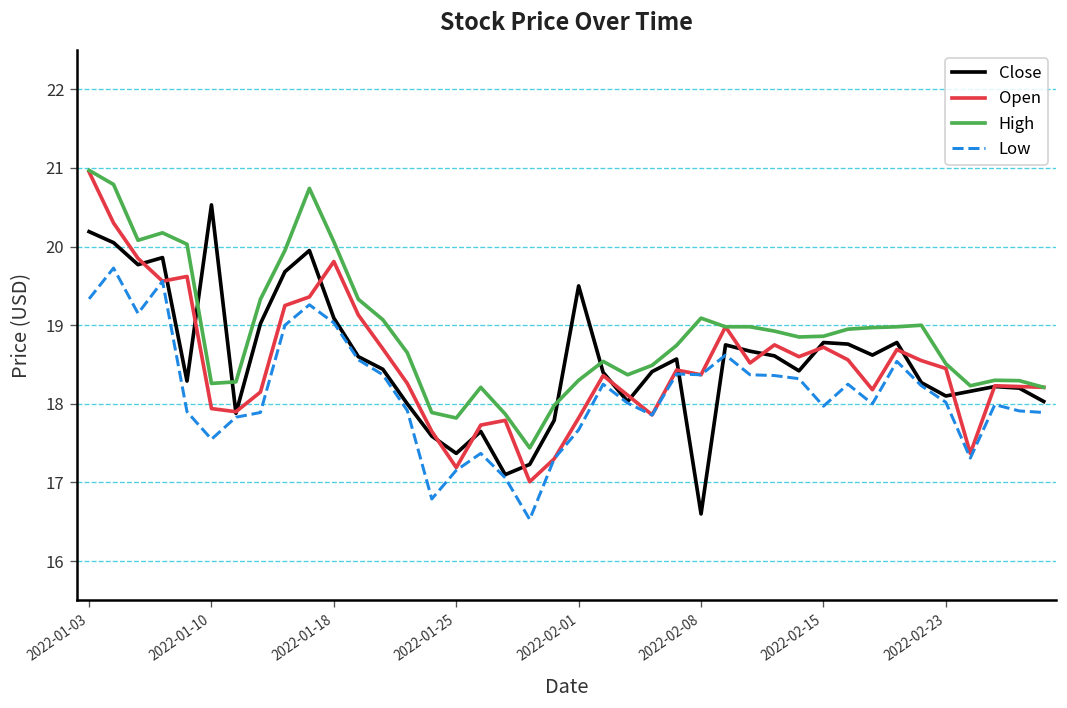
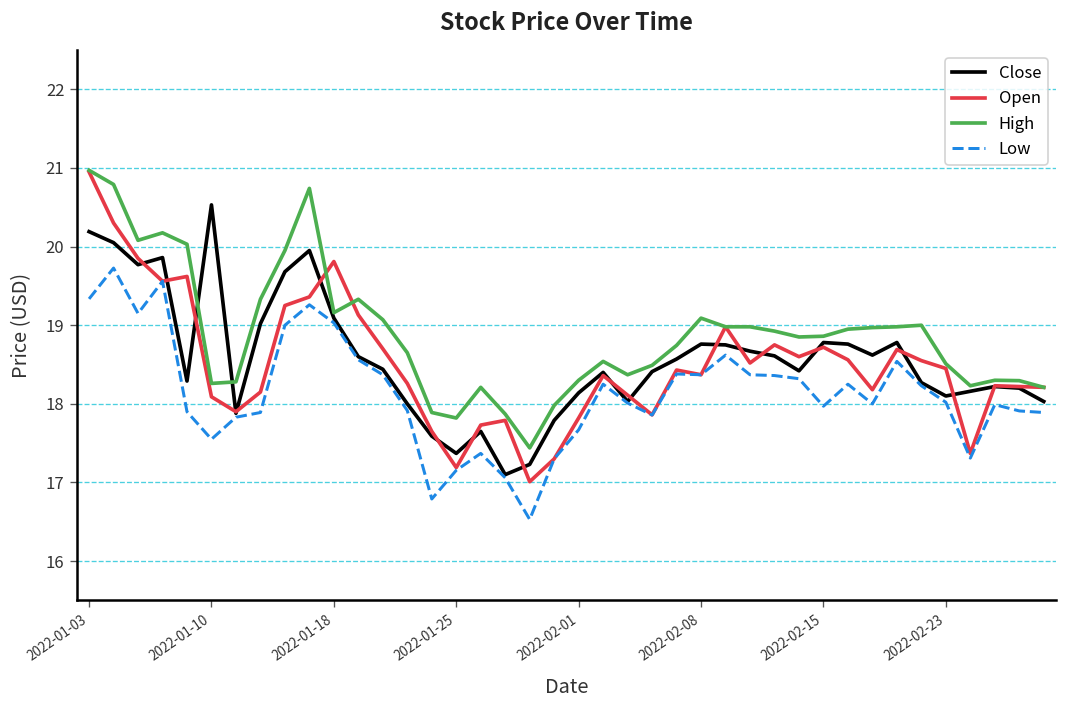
  {
    "Close": {
      "2022-01-03": 20.2,
      "2022-01-10": 20.5,
      "2022-01-18": 19.1,
      "2022-01-25": 17.4,
-     "2022-02-01": 19.5,
-     "2022-02-08": 16.6,
+     "2022-02-01": 18.1,
+     "2022-02-08": 18.8,
      "2022-02-15": 18.8,
      "2022-02-23": 18.1
    },
    "Open": {
-     "2022-01-10": 17.9,
+     "2022-01-10": 18.1,
      "2022-01-18": 19.8,
      "2022-02-01": 17.8,
      "2022-02-15": 18.7,
      "2022-02-23": 18.5
    },
    "High": {
      "2022-01-10": 18.3,
-     "2022-01-18": 20.1,
+     "2022-01-18": 19.2,
      "2022-01-25": 17.8,
      "2022-02-01": 18.3,
      "2022-02-08": 19.1,
      "2022-02-15": 18.9,
      "2022-02-23": 18.5
    },
    "Low": {
      "2022-01-03": 19.3,
      "2022-01-10": 17.6,
      "2022-01-18": 19.0,
      "2022-02-01": 17.7,
      "2022-02-15": 18.0,
      "2022-02-23": 18.0
    }
  }
